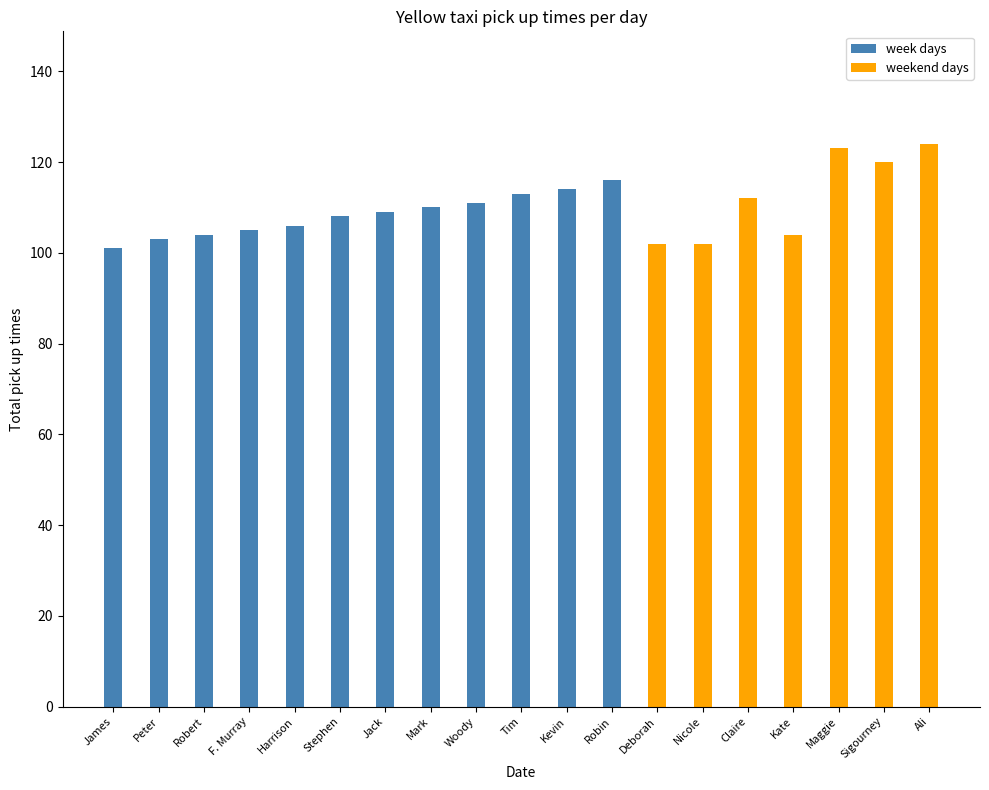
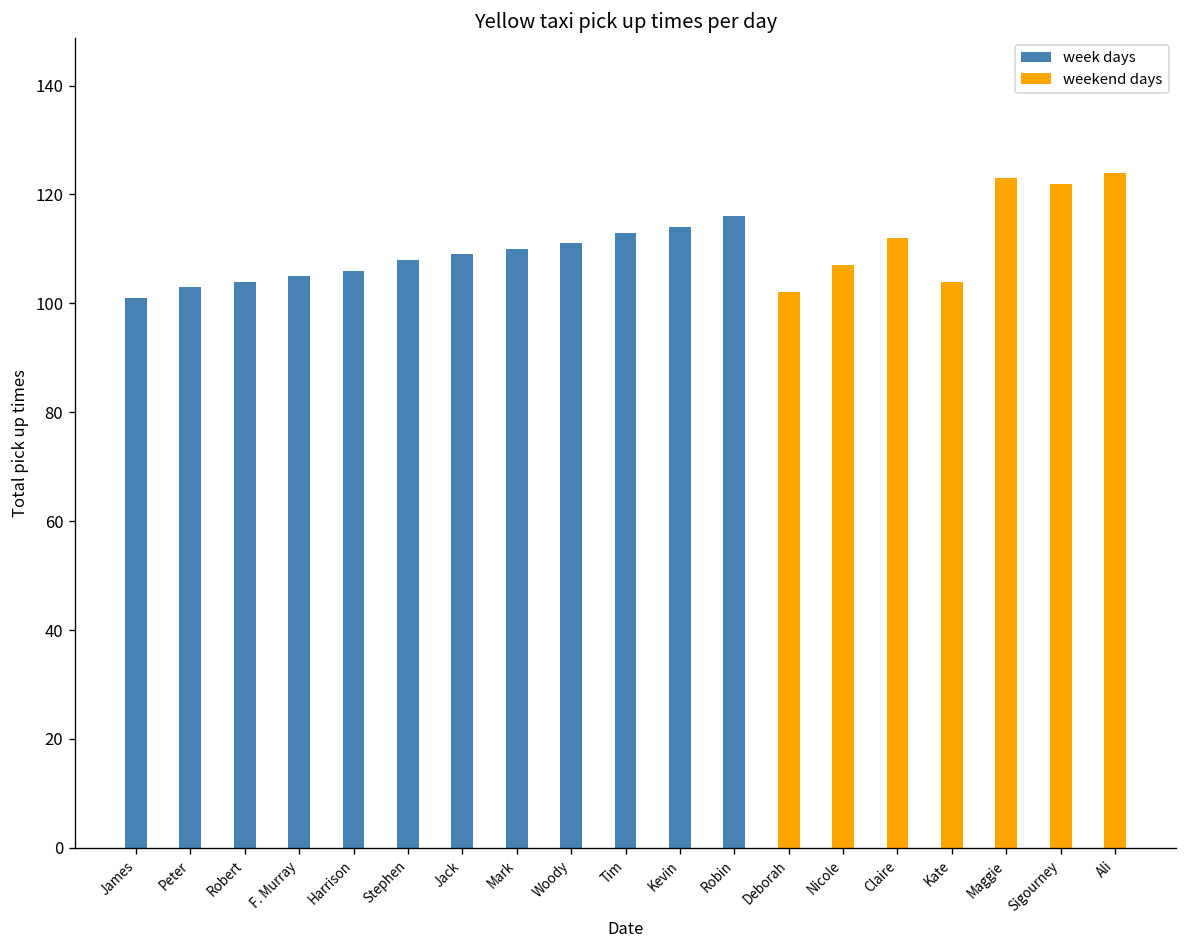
  {
    "week days": {
      "James": 101,
      "Peter": 103,
      "Robert": 104,
      "F. Murray": 105,
      "Harrison": 106,
      "Stephen": 108,
      "Jack": 109,
      "Mark": 110,
      "Woody": 111,
      "Tim": 113,
      "Kevin": 114,
      "Robin": 116
    },
    "weekend days": {
      "Deborah": 102,
-     "Nicole": 102,
+     "Nicole": 107,
      "Claire": 112,
      "Kate": 104,
      "Maggie": 123,
-     "Sigourney": 120,
+     "Sigourney": 122,
      "Ali": 124
    }
  }
